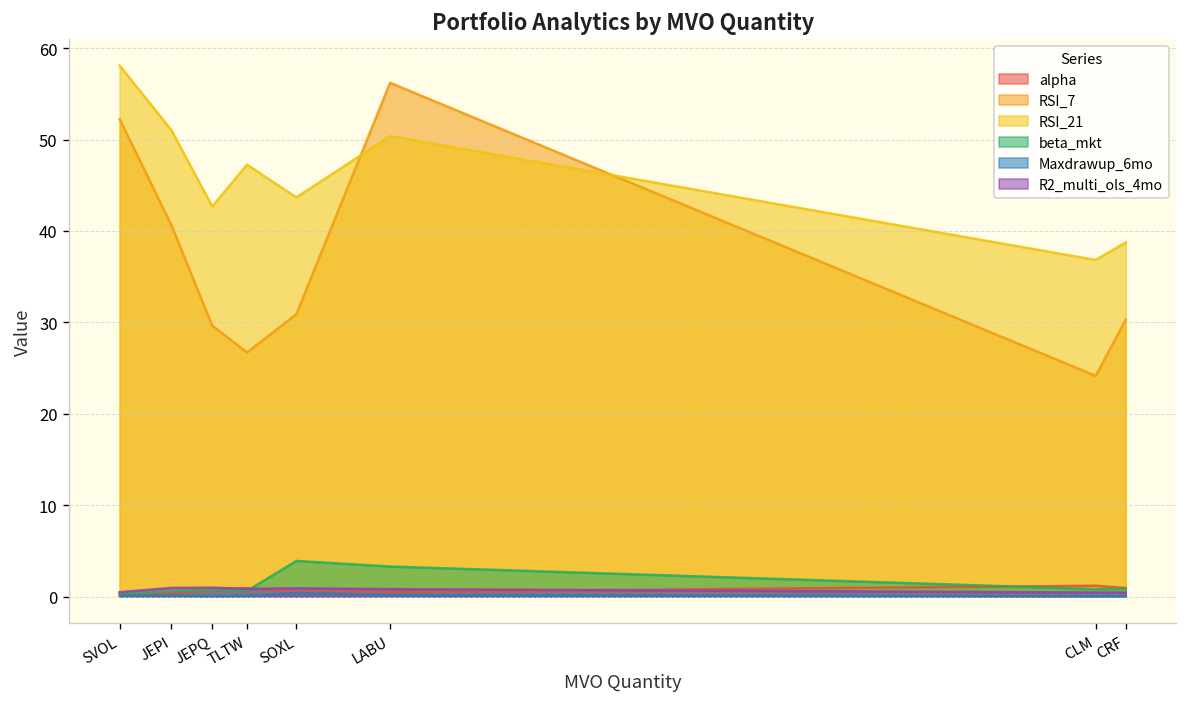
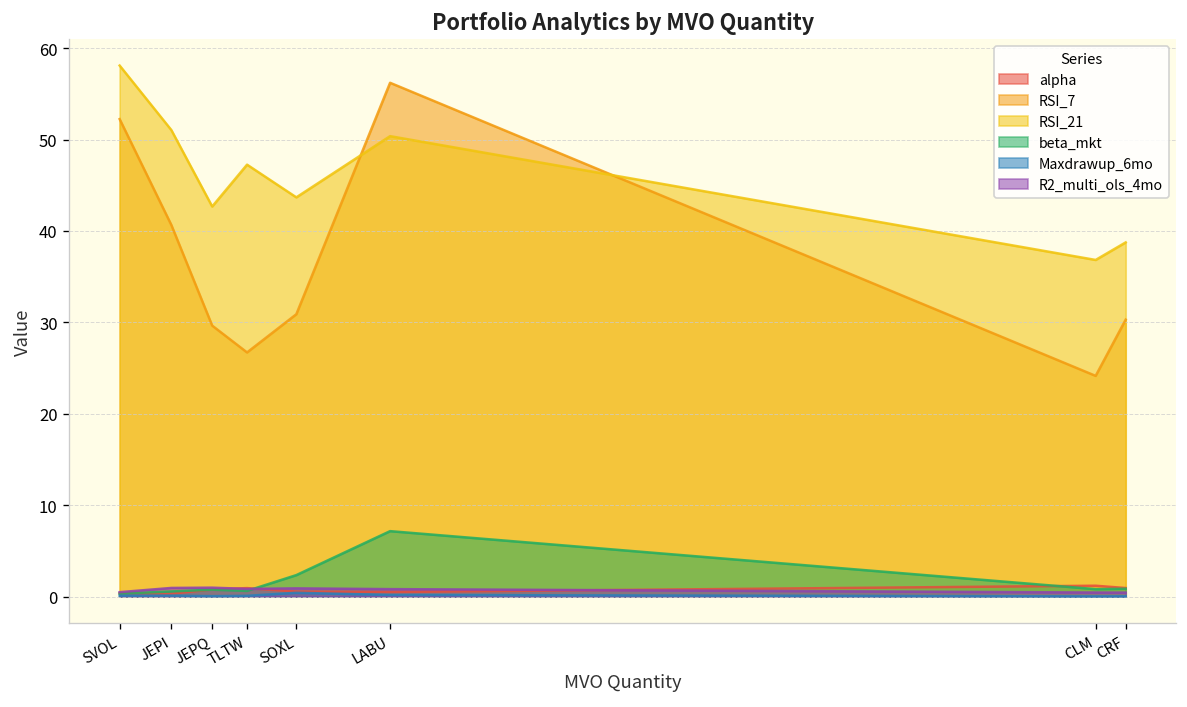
  {
    "alpha": {
      "CLM": 1
    },
    "beta_mkt": {
-     "SOXL": 4,
-     "LABU": 3,
+     "SOXL": 2,
+     "LABU": 7,
      "CLM": 1
    },
    "Maxdrawup_6mo": {
      "JEPQ": 0,
      "TLTW": 0,
      "CLM": 0,
      "CRF": 0
    },
    "R2_multi_ols_4mo": {
      "JEPI": 1,
      "SOXL": 1,
      "CLM": 0,
      "CRF": 0
    }
  }
